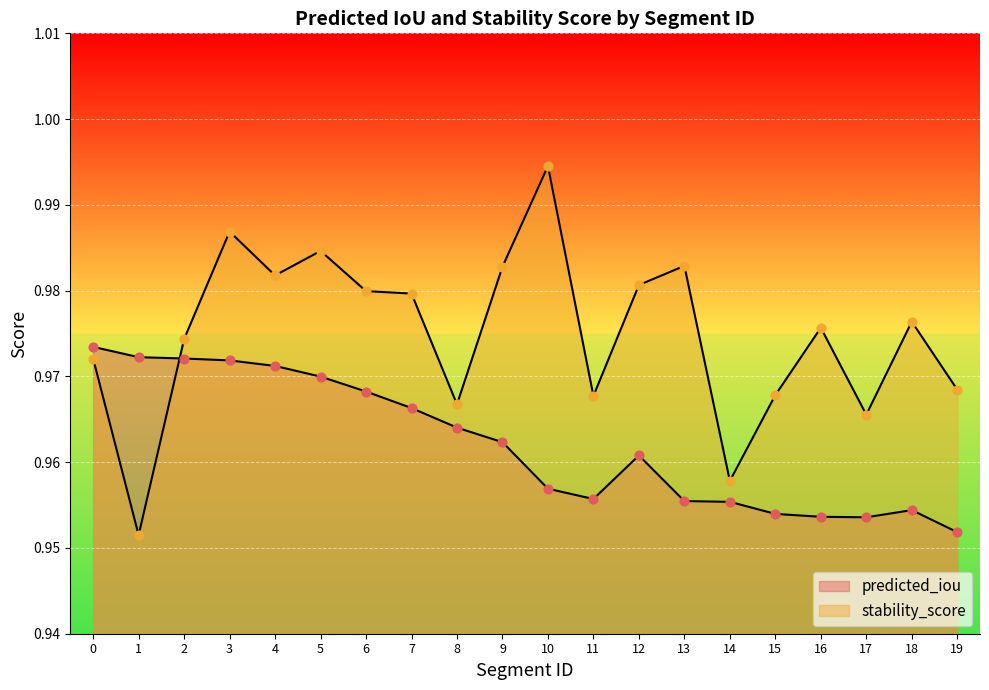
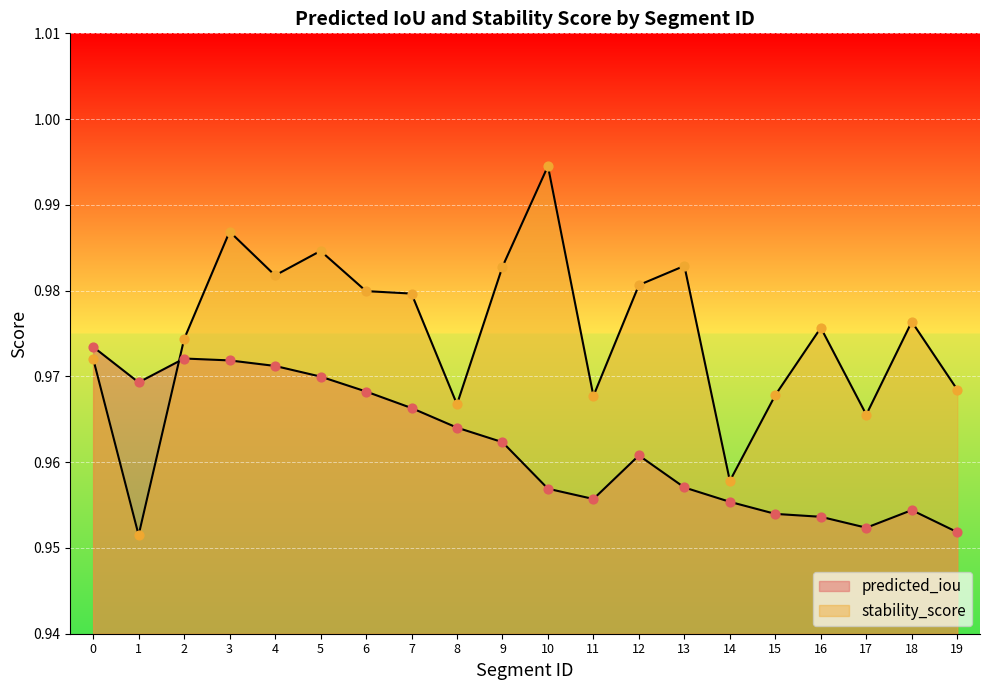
  {
    "predicted_iou": {
      "0": 0.973,
-     "1": 0.972,
+     "1": 0.969,
      "2": 0.972,
      "3": 0.972,
      "4": 0.971,
      "5": 0.970,
      "6": 0.968,
      "7": 0.966,
      "8": 0.964,
      "9": 0.962,
      "10": 0.957,
      "11": 0.956,
      "12": 0.961,
-     "13": 0.955,
+     "13": 0.957,
      "14": 0.955,
      "15": 0.954,
      "16": 0.954,
-     "17": 0.954,
+     "17": 0.952,
      "18": 0.954,
      "19": 0.952
    },
    "stability_score": {
      "0": 0.972,
      "1": 0.952,
      "2": 0.974,
      "3": 0.987,
      "4": 0.982,
      "5": 0.985,
      "6": 0.980,
      "7": 0.980,
      "8": 0.967,
      "9": 0.983,
      "10": 0.995,
      "11": 0.968,
      "12": 0.981,
      "13": 0.983,
      "14": 0.958,
      "15": 0.968,
      "16": 0.976,
      "17": 0.966,
      "18": 0.976,
      "19": 0.968
    }
  }
